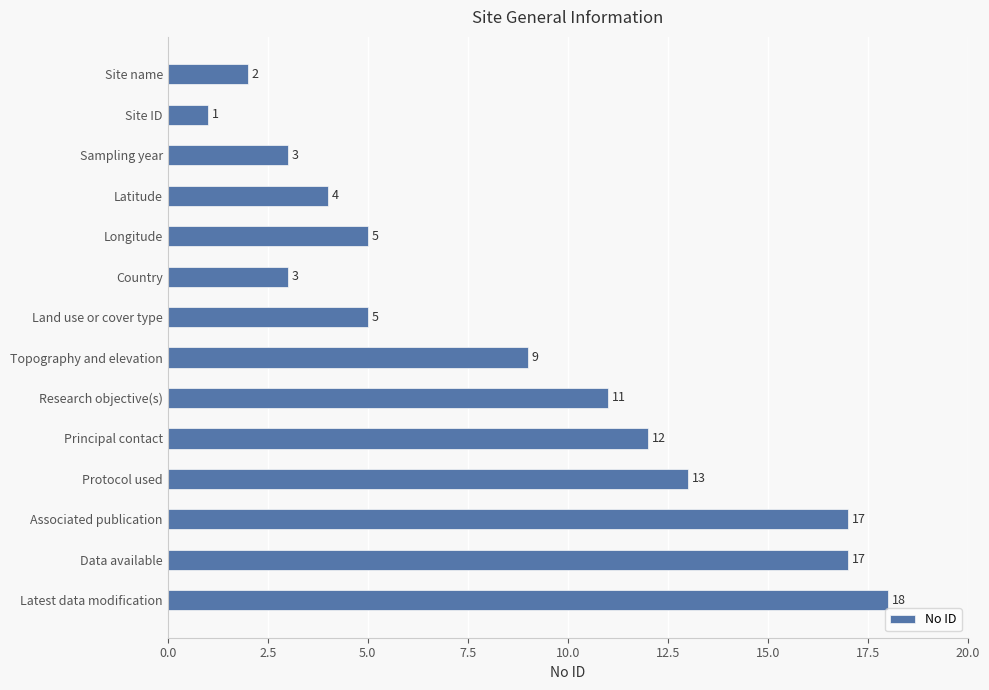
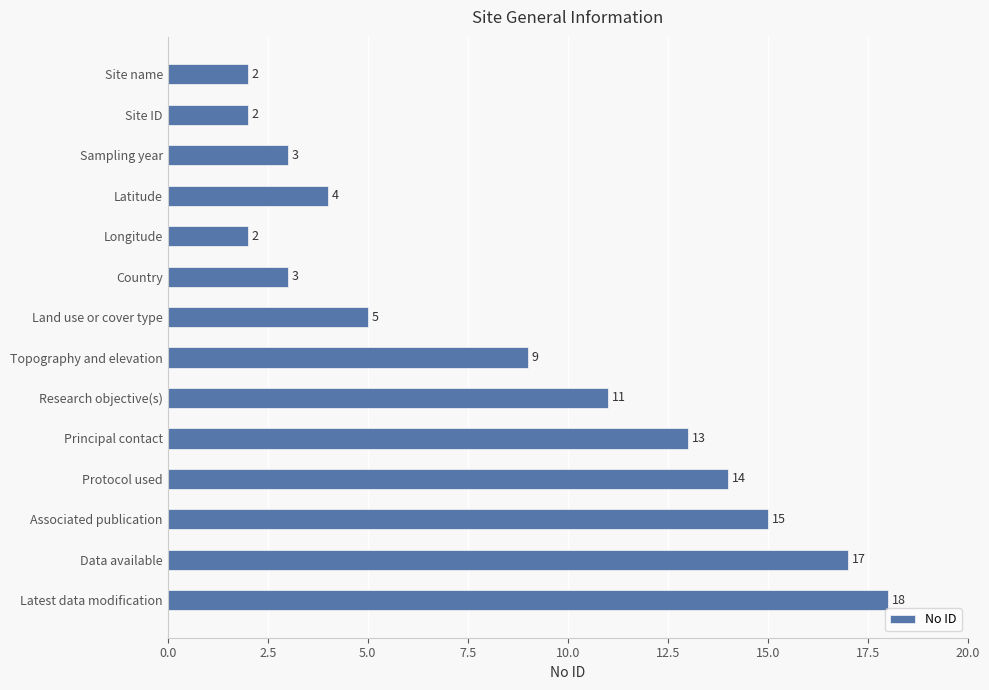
  {
    "Site name": 2,
-   "Site ID": 1,
+   "Site ID": 2,
    "Sampling year": 3,
    "Latitude": 4,
-   "Longitude": 5,
+   "Longitude": 2,
    "Country": 3,
    "Land use or cover type": 5,
    "Topography and elevation": 9,
    "Research objective(s)": 11,
-   "Principal contact": 12,
-   "Protocol used": 13,
-   "Associated publication": 17,
+   "Principal contact": 13,
+   "Protocol used": 14,
+   "Associated publication": 15,
    "Data available": 17,
    "Latest data modification": 18
  }
